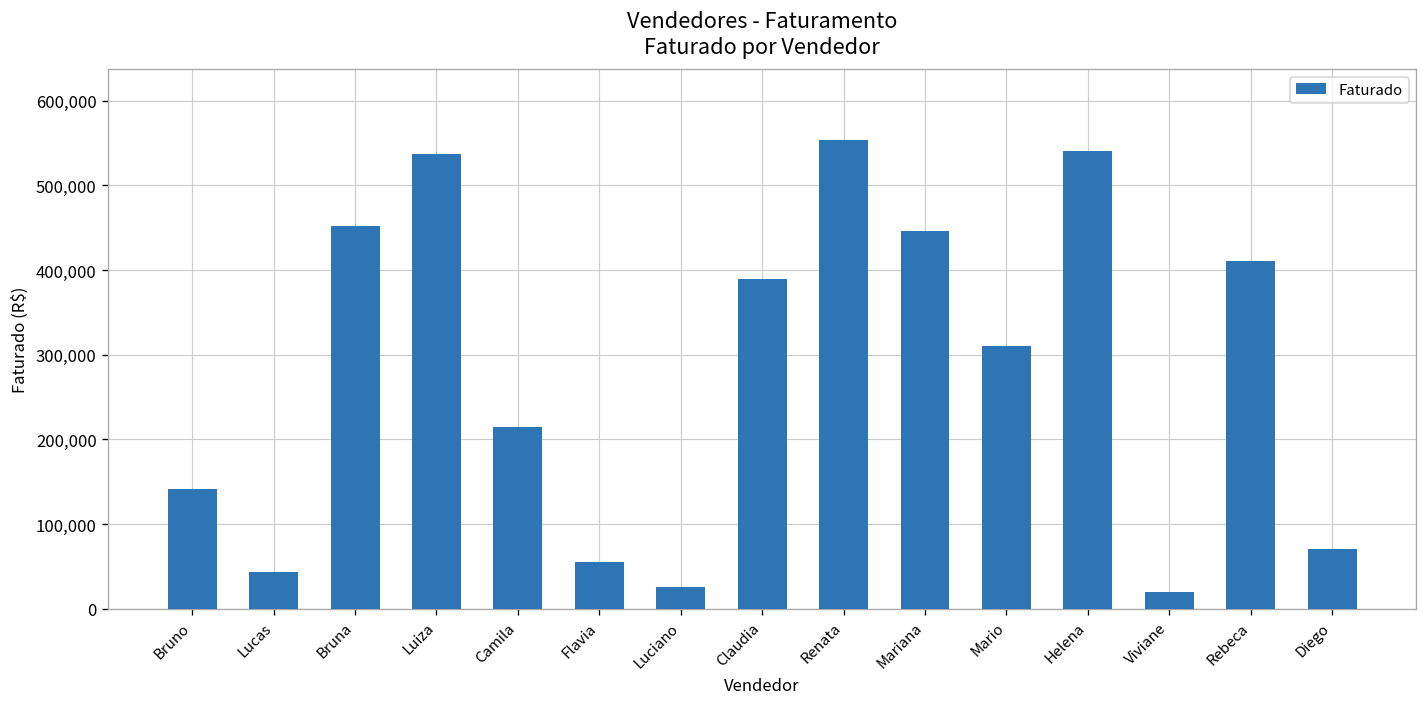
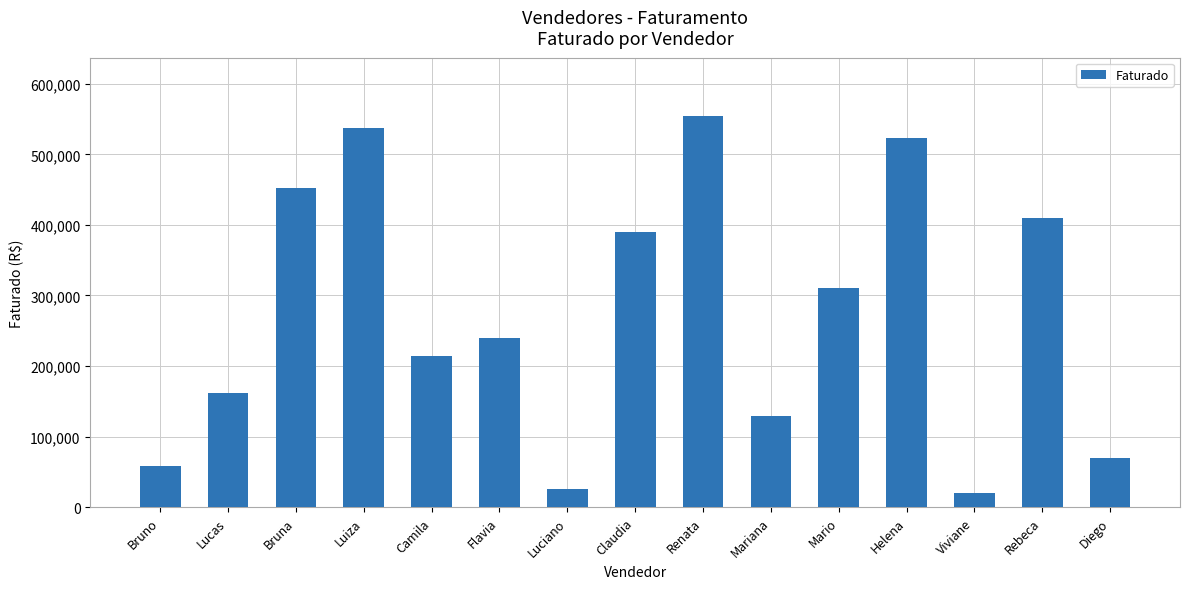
  {
-   "Bruno": "140,000",
-   "Lucas": "40,000",
+   "Bruno": "60,000",
+   "Lucas": "160,000",
    "Bruna": "450,000",
    "Luiza": "540,000",
    "Camila": "210,000",
-   "Flavia": "60,000",
+   "Flavia": "240,000",
    "Luciano": "30,000",
    "Claudia": "390,000",
    "Renata": "550,000",
-   "Mariana": "450,000",
+   "Mariana": "130,000",
    "Mario": "310,000",
-   "Helena": "540,000",
+   "Helena": "520,000",
    "Viviane": "20,000",
    "Rebeca": "410,000",
    "Diego": "70,000"
  }
